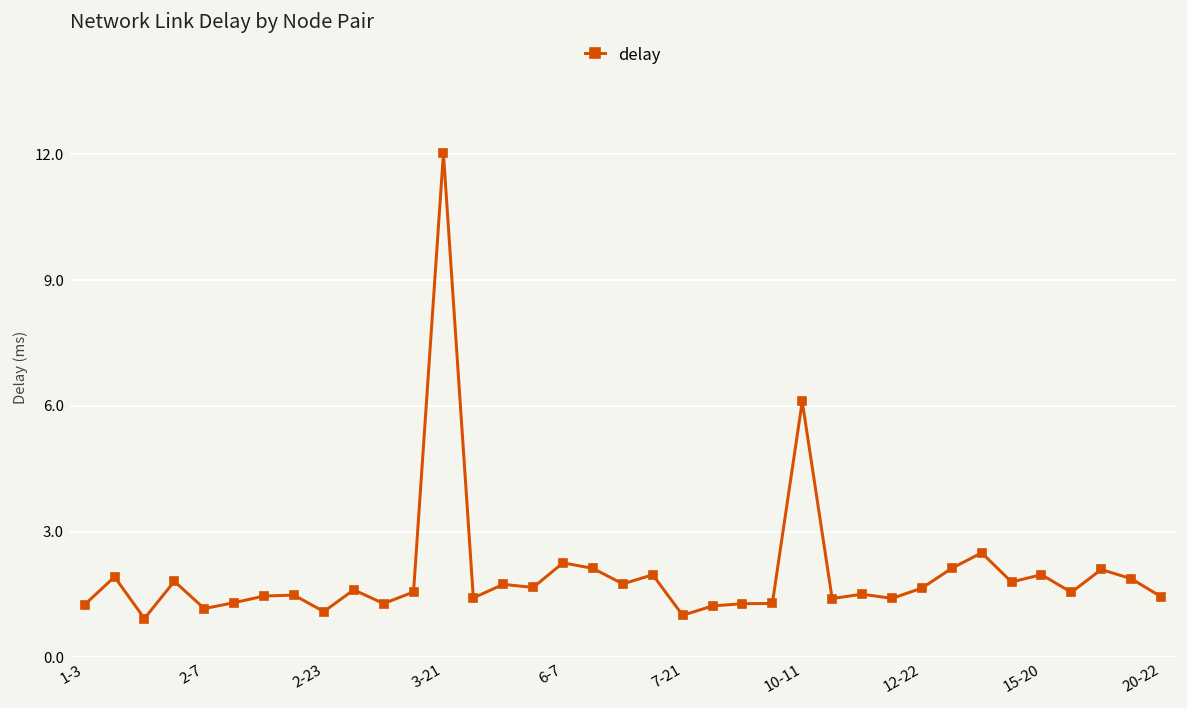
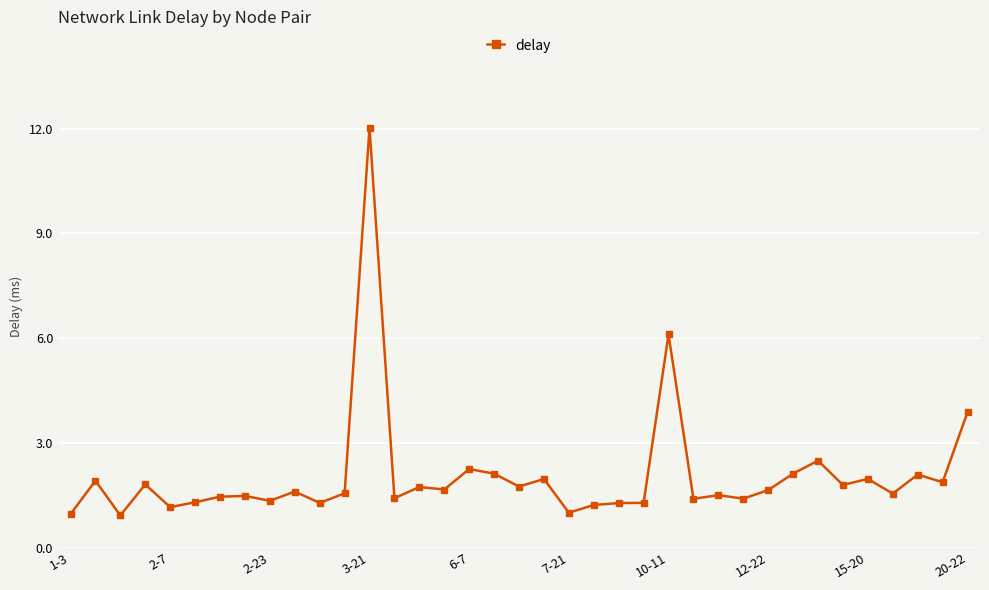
  {
-   "1-3": 1.3,
+   "1-3": 1.0,
    "2-7": 1.2,
-   "2-23": 1.1,
+   "2-23": 1.3,
    "3-21": 12.0,
    "6-7": 2.3,
    "7-21": 1.0,
    "10-11": 6.1,
    "12-22": 1.6,
    "15-20": 2.0,
-   "20-22": 1.4
+   "20-22": 3.9
  }
